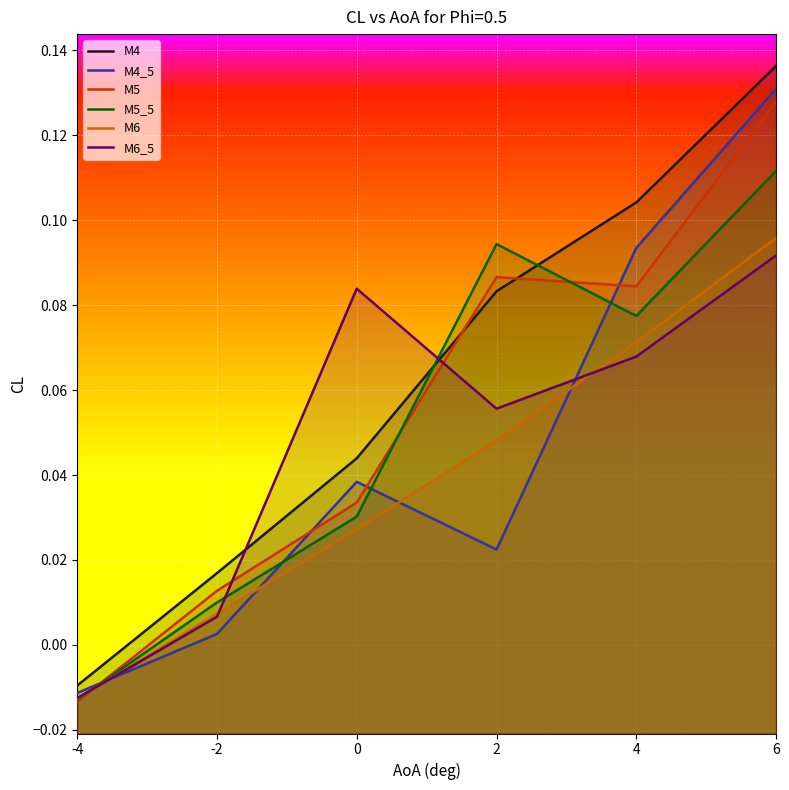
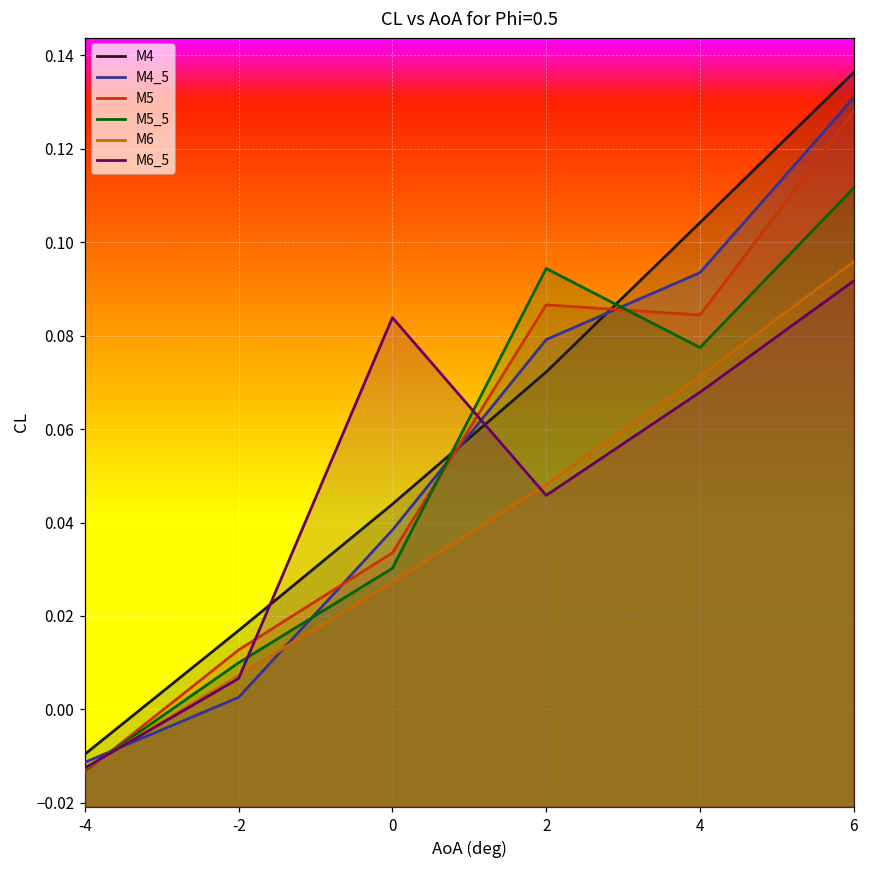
  {
    "M4": {
      "-4": -0.010,
      "-2": 0.017,
      "0": 0.044,
-     "2": 0.083,
+     "2": 0.072,
      "4": 0.104,
      "6": 0.136
    },
    "M4_5": {
      "-4": -0.011,
      "-2": 0.003,
      "0": 0.038,
-     "2": 0.022,
+     "2": 0.079,
      "4": 0.093,
      "6": 0.131
    },
    "M5_5": {
      "-2": 0.010,
      "0": 0.030,
      "2": 0.094,
      "4": 0.077,
      "6": 0.112
    },
    "M6_5": {
      "-2": 0.007,
      "0": 0.084,
-     "2": 0.056,
+     "2": 0.046,
      "4": 0.068,
      "6": 0.092
    }
  }
